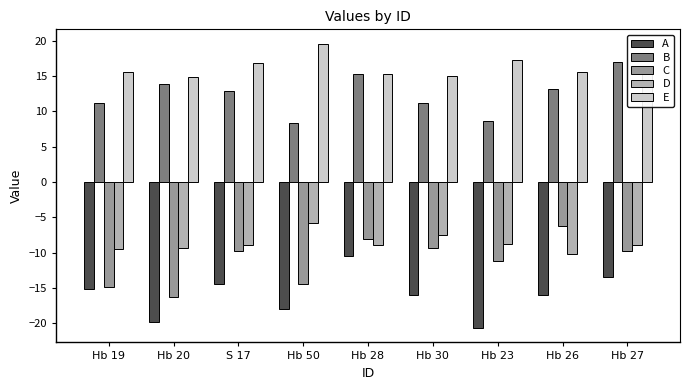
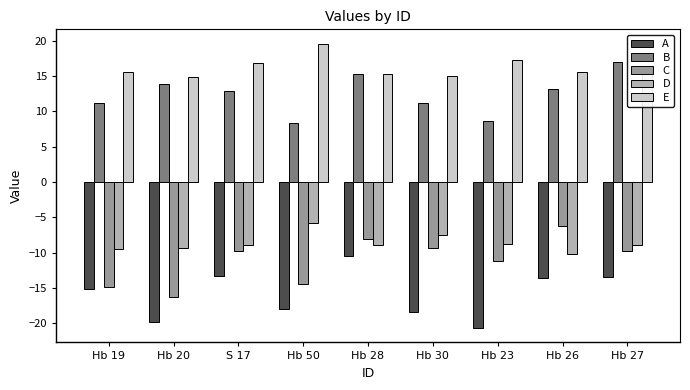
  {
    "A": {
      "Hb 19": -15,
      "Hb 20": -20,
-     "S 17": -15,
+     "S 17": -13,
      "Hb 50": -18,
      "Hb 28": -11,
-     "Hb 30": -16,
+     "Hb 30": -18,
      "Hb 23": -21,
-     "Hb 26": -16,
+     "Hb 26": -14,
      "Hb 27": -13
    }
  }
